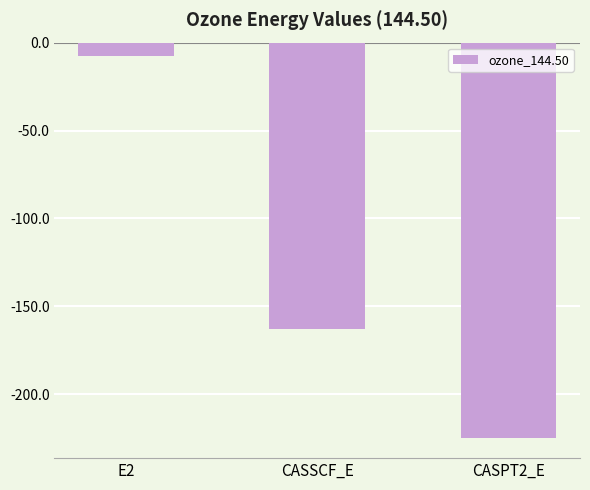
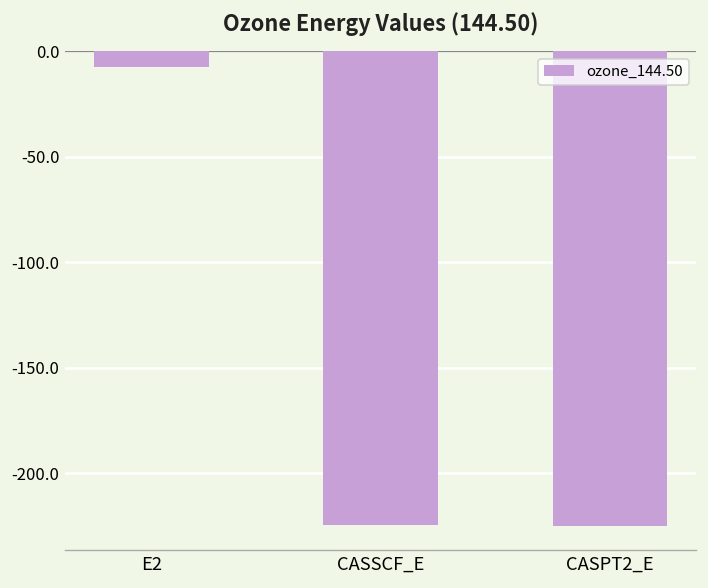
  {
    "E2": -8,
-   "CASSCF_E": -163,
+   "CASSCF_E": -225,
    "CASPT2_E": -225
  }
